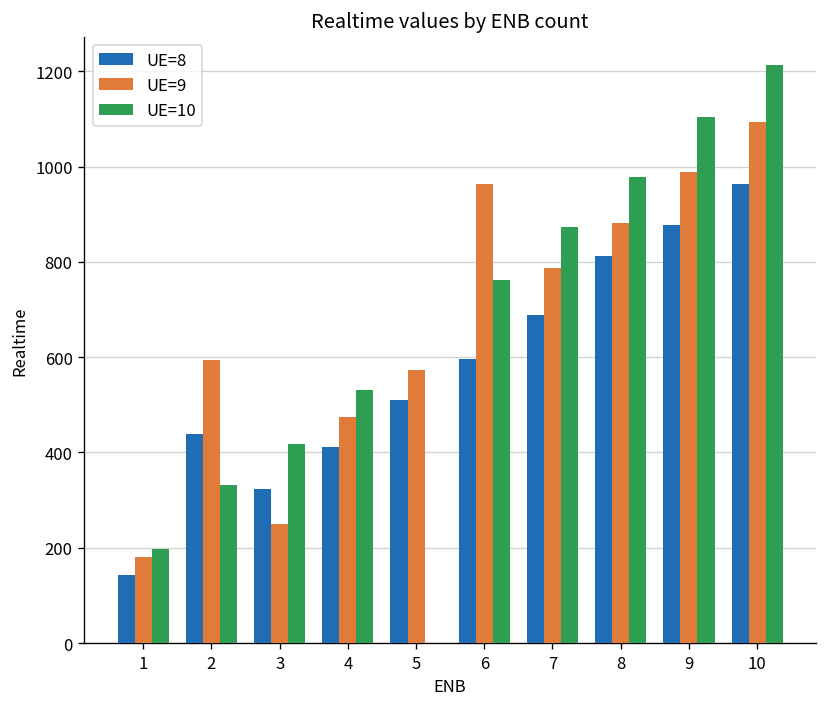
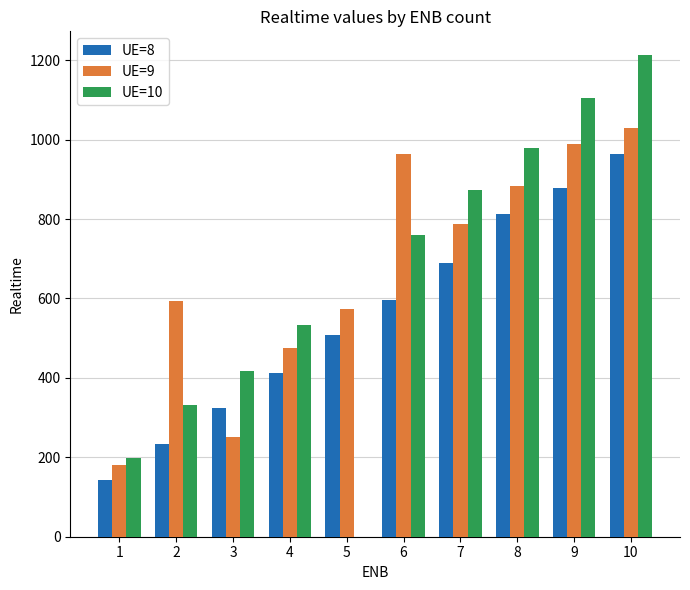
  {
    "UE=8": {
      "1": 140,
-     "2": 440,
+     "2": 230,
      "3": 320,
      "4": 410,
      "5": 510,
      "6": 600,
      "7": 690,
      "8": 810,
      "9": 880,
      "10": 960
    },
    "UE=9": {
      "1": 180,
      "2": 590,
      "3": 250,
      "4": 480,
      "5": 570,
      "6": 960,
      "7": 790,
      "8": 880,
      "9": 990,
-     "10": 1090
+     "10": 1030
    },
    "UE=10": {
      "1": 200,
      "2": 330,
      "3": 420,
      "4": 530,
      "5": 0,
      "6": 760,
      "7": 870,
      "8": 980,
      "9": 1100,
      "10": 1210
    }
  }
